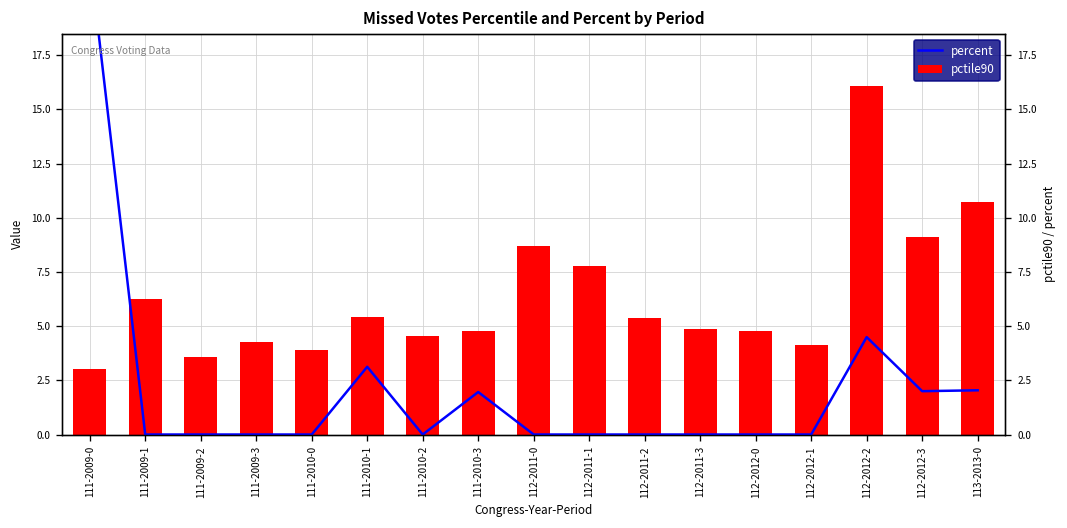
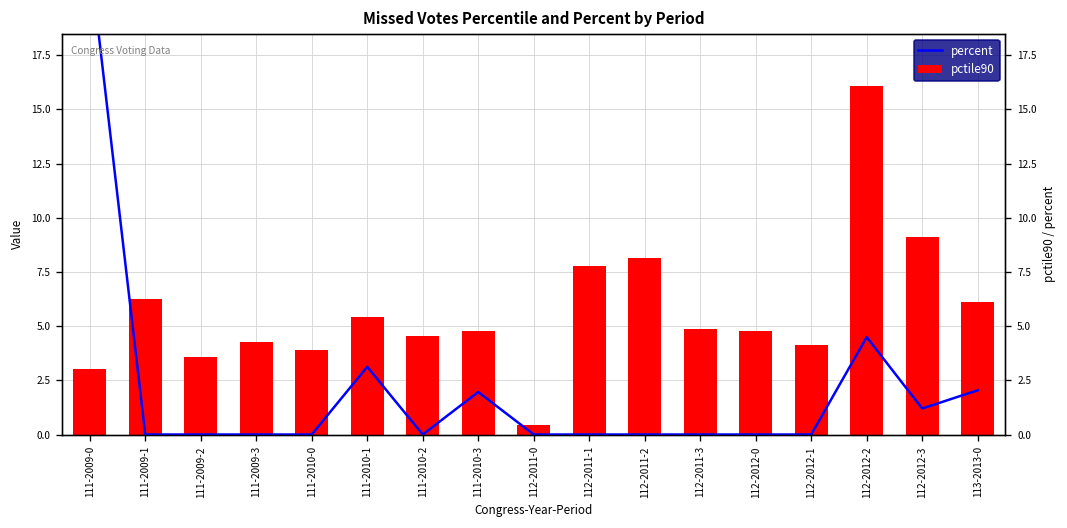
  {
    "pctile90": {
      "111-2009-0": 3.0,
      "111-2009-1": 6.3,
      "111-2009-2": 3.6,
      "111-2009-3": 4.3,
      "111-2010-0": 3.9,
      "111-2010-1": 5.4,
      "111-2010-2": 4.5,
      "111-2010-3": 4.8,
-     "112-2011-0": 8.7,
+     "112-2011-0": 0.4,
      "112-2011-1": 7.8,
-     "112-2011-2": 5.4,
+     "112-2011-2": 8.2,
      "112-2011-3": 4.9,
      "112-2012-0": 4.8,
      "112-2012-1": 4.1,
      "112-2012-2": 16.1,
      "112-2012-3": 9.1,
-     "113-2013-0": 10.7
+     "113-2013-0": 6.1
    },
    "percent": {
      "111-2009-1": 0.0,
      "111-2009-2": 0.0,
      "111-2009-3": 0.0,
      "111-2010-0": 0.0,
      "111-2010-1": 3.1,
      "111-2010-2": 0.0,
      "111-2010-3": 2.0,
      "112-2011-0": 0.0,
      "112-2011-1": 0.0,
      "112-2011-2": 0.0,
      "112-2011-3": 0.0,
      "112-2012-0": 0.0,
      "112-2012-1": 0.0,
      "112-2012-2": 4.5,
-     "112-2012-3": 2.0,
+     "112-2012-3": 1.2,
      "113-2013-0": 2.0
    }
  }
